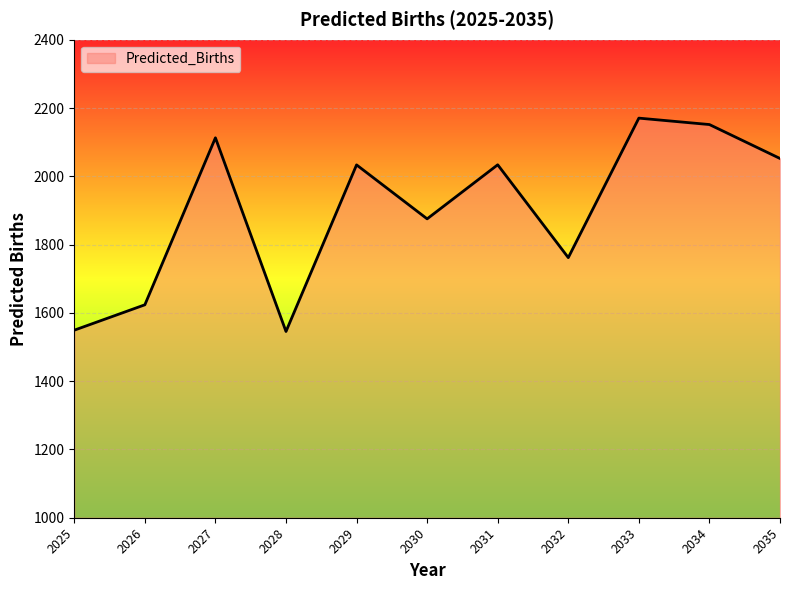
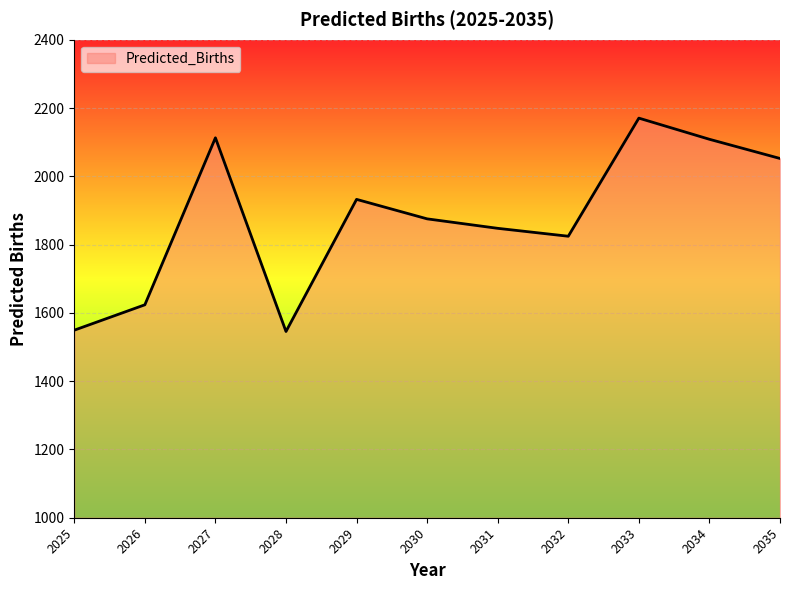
  {
    "2025": 1550,
    "2026": 1620,
    "2027": 2110,
    "2028": 1550,
-   "2029": 2030,
+   "2029": 1930,
    "2030": 1880,
-   "2031": 2030,
-   "2032": 1760,
+   "2031": 1850,
+   "2032": 1820,
    "2033": 2170,
-   "2034": 2150,
+   "2034": 2110,
    "2035": 2050
  }
